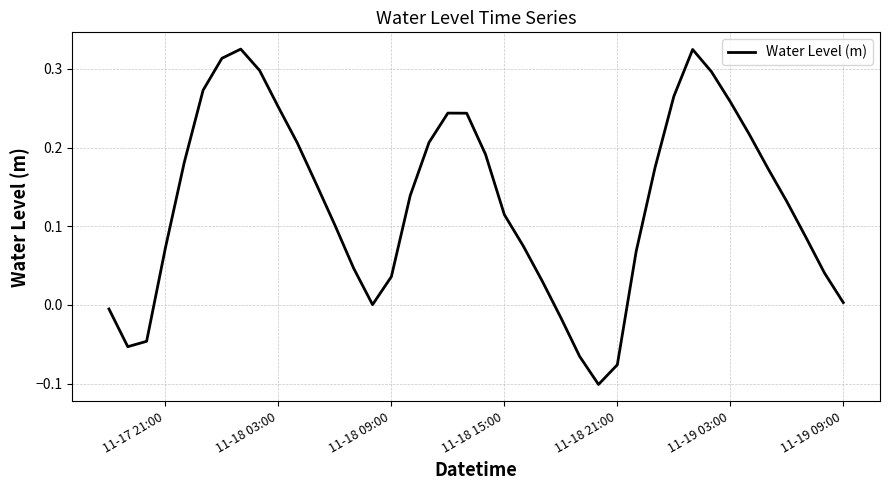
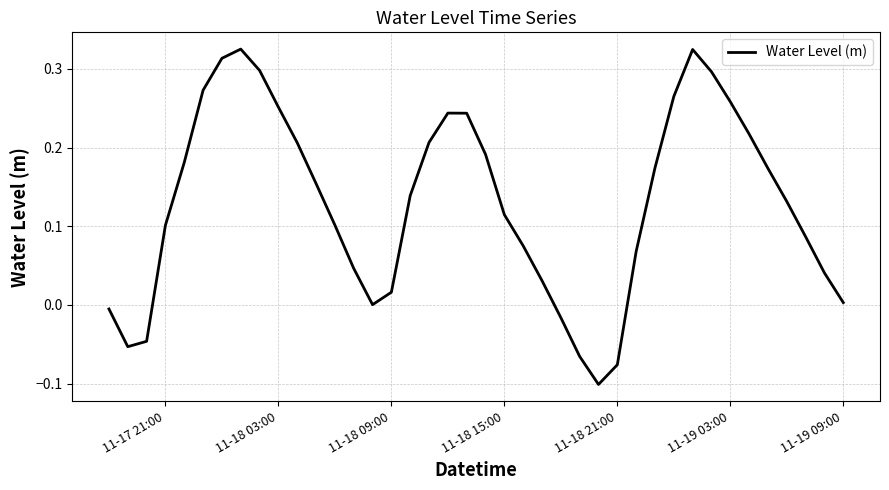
  {
-   "11-17 21:00": 0.07,
+   "11-17 21:00": 0.10,
    "11-18 03:00": 0.25,
-   "11-18 09:00": 0.04,
+   "11-18 09:00": 0.02,
    "11-18 15:00": 0.11,
    "11-18 21:00": -0.08,
    "11-19 03:00": 0.26,
    "11-19 09:00": 0.00
  }
